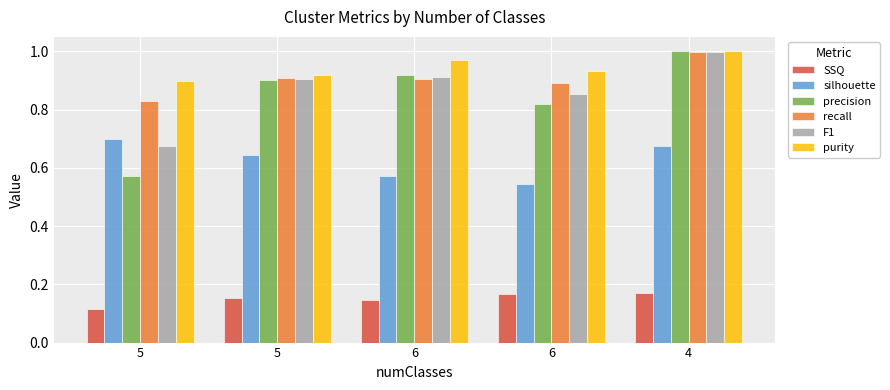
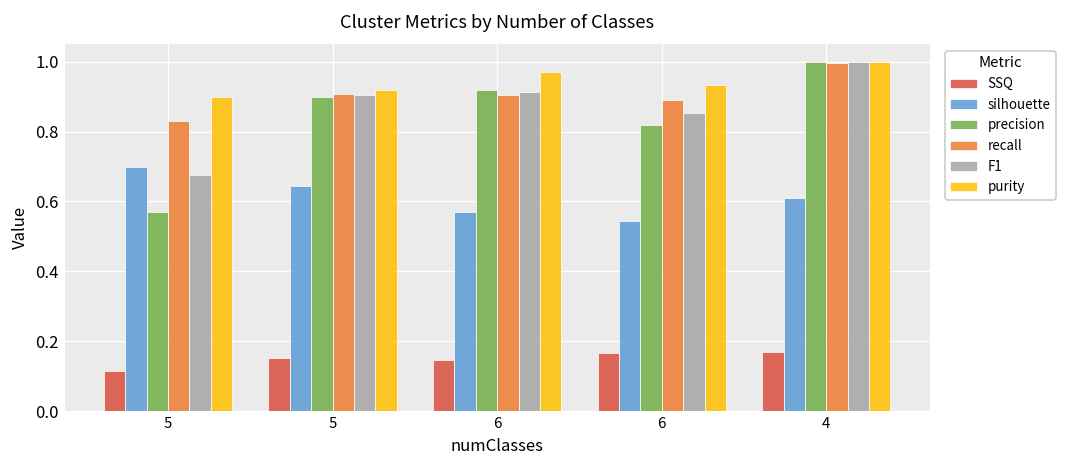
  {
    "silhouette": {
-     "4": 0.68
+     "4": 0.61
    },
    "precision": {
      "4": 1.00
    },
    "F1": {
      "4": 1.00
    },
    "purity": {
      "4": 1.00
    }
  }
